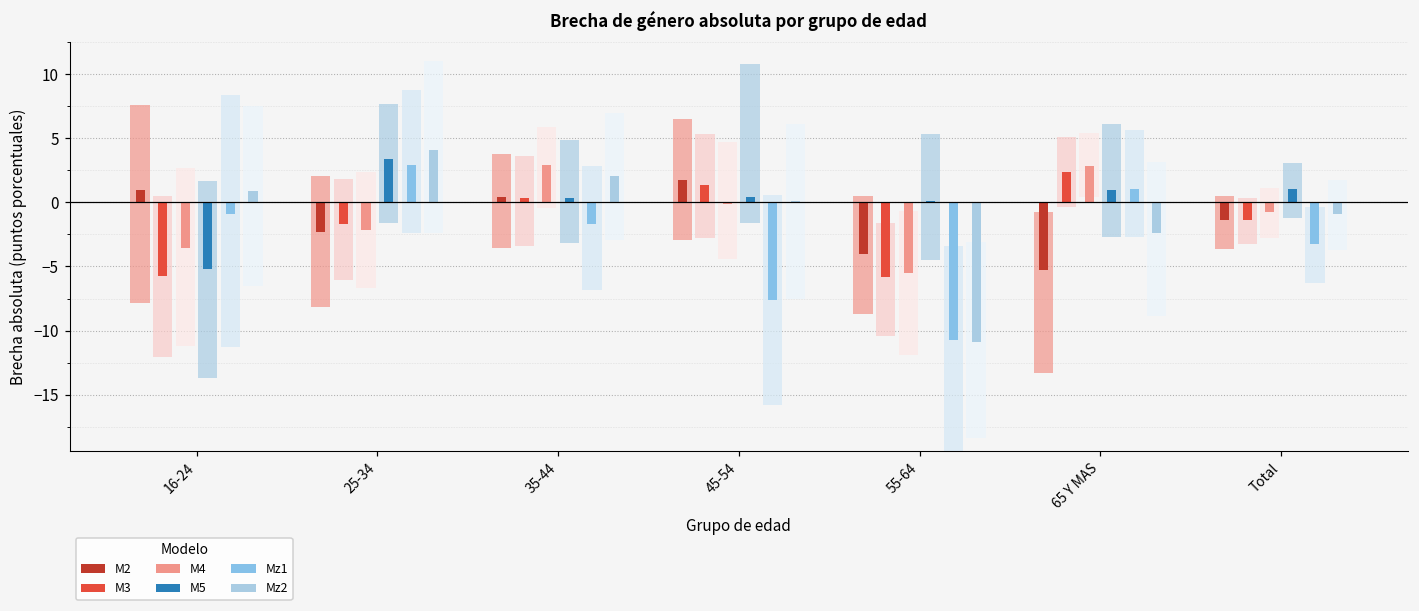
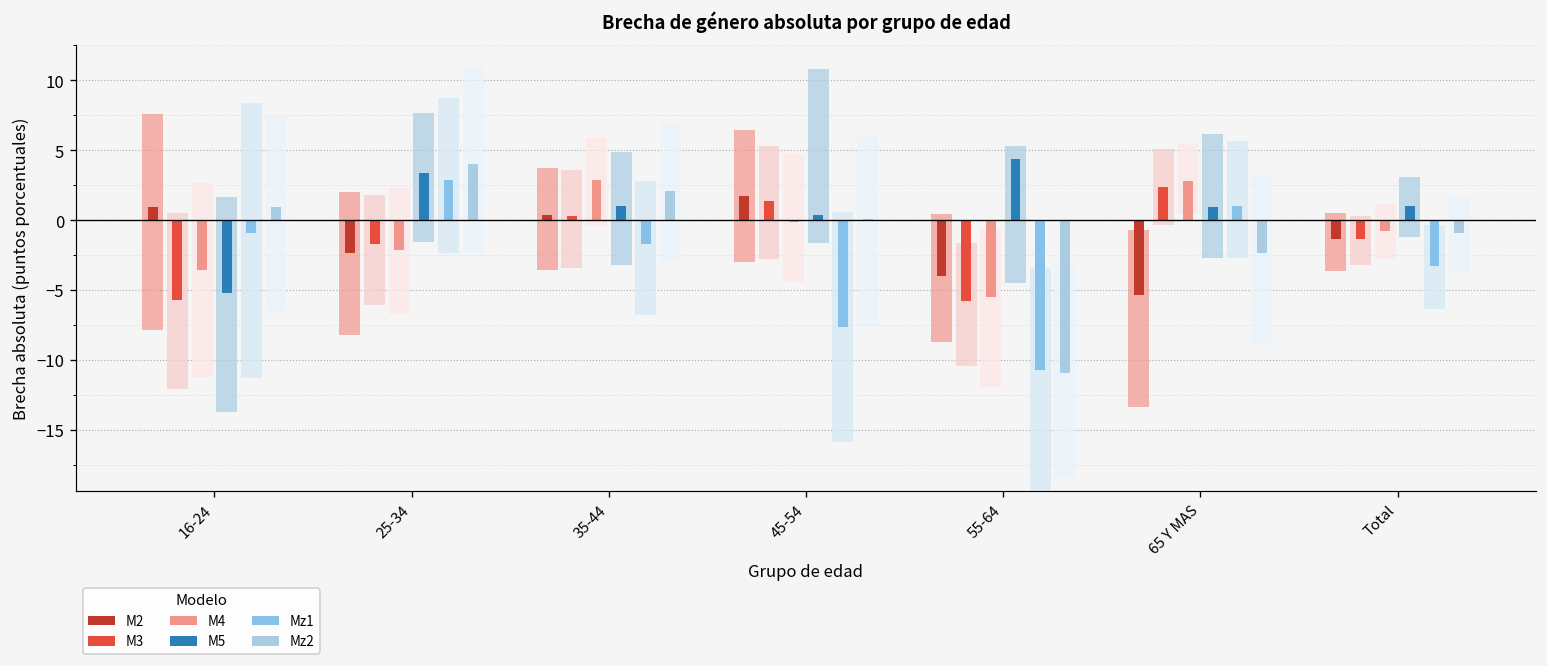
  {
    "M5": {
-     "35-44": 0.3,
-     "55-64": 0.1
+     "35-44": 1.0,
+     "55-64": 4.3
    }
  }
